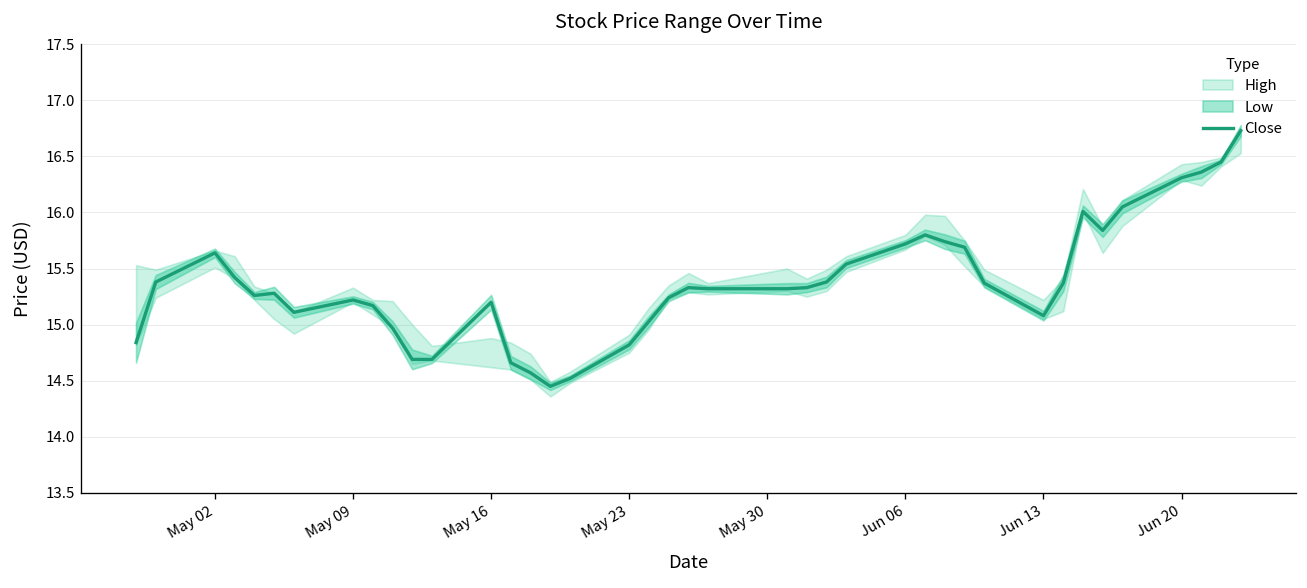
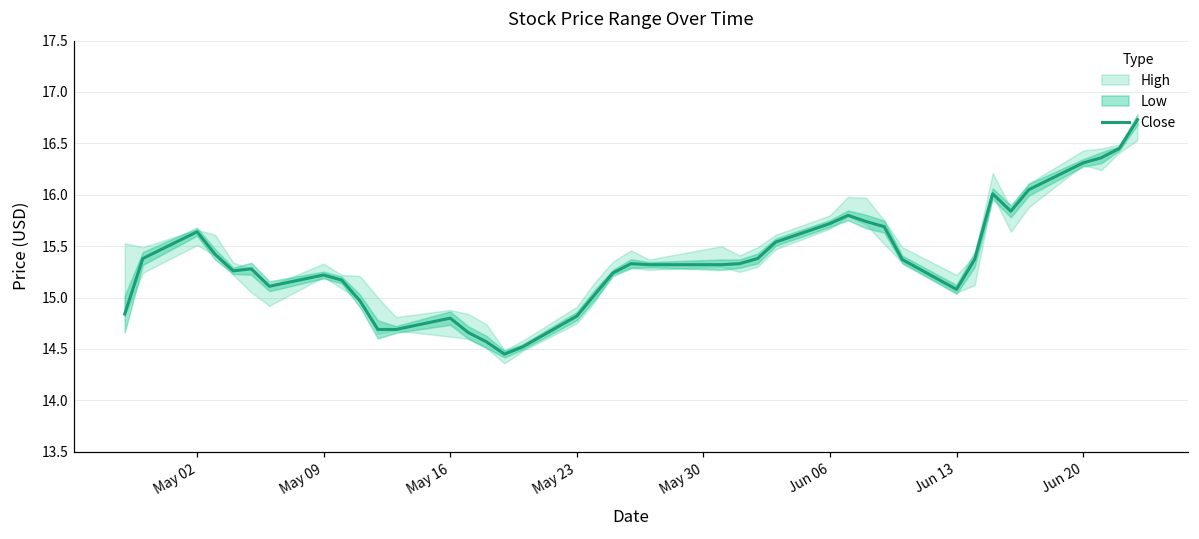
  {
    "Close": {
      "May 09": 15.2,
-     "May 16": 15.2,
+     "May 16": 14.8,
      "May 23": 14.8,
      "Jun 06": 15.7,
      "Jun 13": 15.1,
      "Jun 20": 16.3
    }
  }
